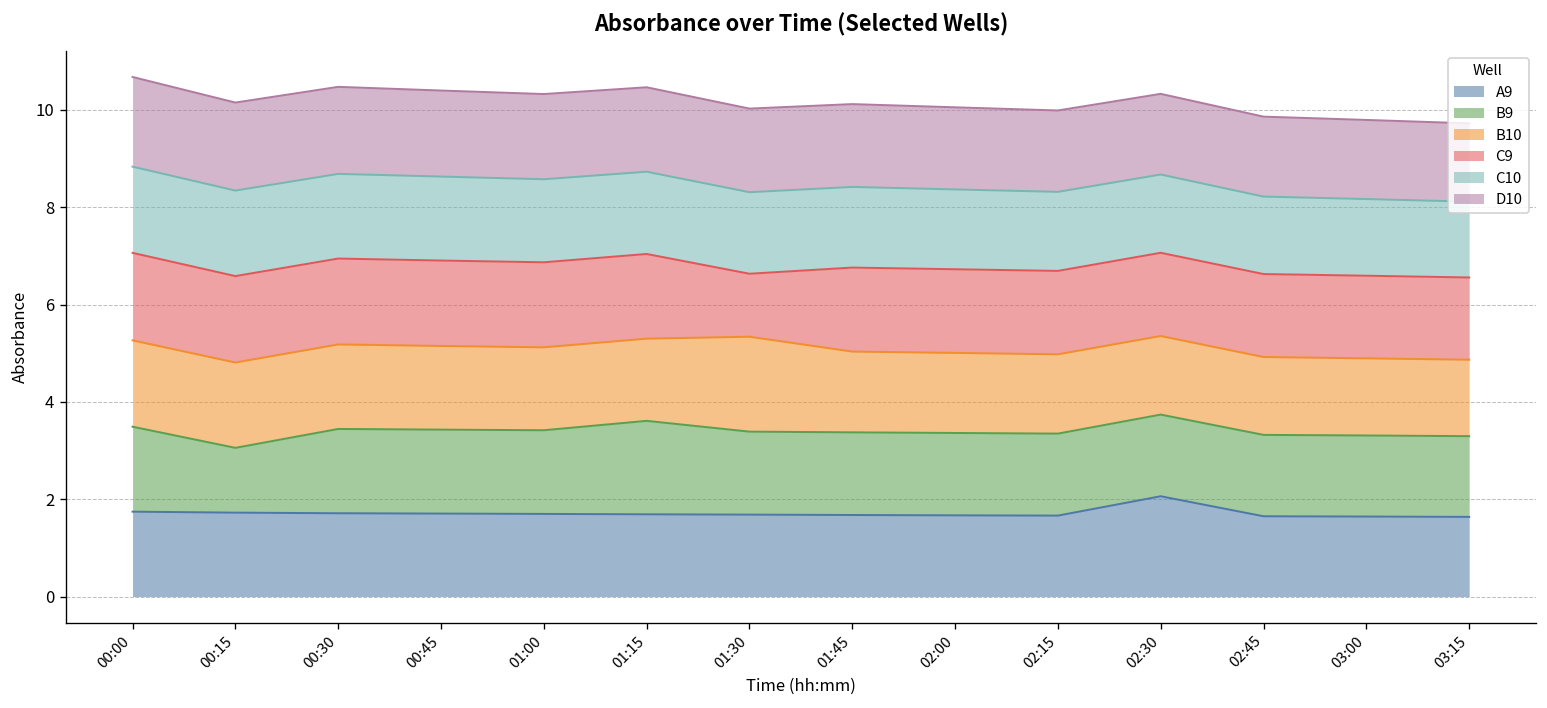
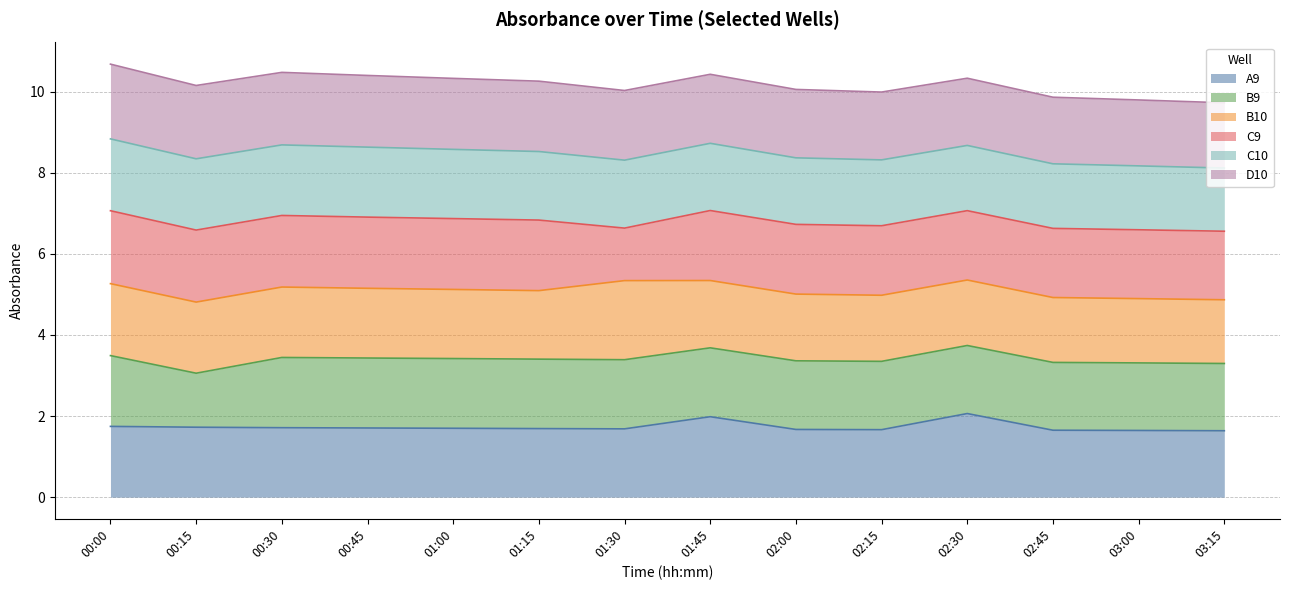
  {
    "A9": {
      "00:00": 1.7,
      "00:15": 1.7,
      "00:30": 1.7,
      "00:45": 1.7,
      "01:00": 1.7,
      "01:15": 1.7,
      "01:30": 1.7,
-     "01:45": 1.7,
+     "01:45": 2.0,
      "02:00": 1.7,
      "02:15": 1.7,
      "02:30": 2.1,
      "02:45": 1.7,
      "03:00": 1.6,
      "03:15": 1.6
    },
    "B9": {
      "00:00": 1.7,
      "00:15": 1.3,
      "00:30": 1.7,
      "00:45": 1.7,
      "01:00": 1.7,
-     "01:15": 1.9,
+     "01:15": 1.7,
      "01:30": 1.7,
      "01:45": 1.7,
      "02:00": 1.7,
      "02:15": 1.7,
      "02:30": 1.7,
      "02:45": 1.7,
      "03:00": 1.7,
      "03:15": 1.7
    },
    "B10": {
      "00:00": 1.8,
      "00:15": 1.8,
      "00:30": 1.7,
      "00:45": 1.7,
      "01:00": 1.7,
      "01:15": 1.7,
      "01:30": 2.0,
      "01:45": 1.7,
      "02:00": 1.6,
      "02:15": 1.6,
      "02:30": 1.6,
      "02:45": 1.6,
      "03:00": 1.6,
      "03:15": 1.6
    },
    "C9": {
      "00:00": 1.8,
      "00:15": 1.8,
      "00:30": 1.8,
      "00:45": 1.8,
      "01:00": 1.7,
      "01:15": 1.7,
      "01:30": 1.3,
      "01:45": 1.7,
      "02:00": 1.7,
      "02:15": 1.7,
      "02:30": 1.7,
      "02:45": 1.7,
      "03:00": 1.7,
      "03:15": 1.7
    },
    "C10": {
      "00:00": 1.8,
      "00:15": 1.8,
      "00:30": 1.7,
      "00:45": 1.7,
      "01:00": 1.7,
      "01:15": 1.7,
      "01:30": 1.7,
      "01:45": 1.7,
      "02:00": 1.6,
      "02:15": 1.6,
      "02:30": 1.6,
      "02:45": 1.6,
      "03:00": 1.6
    },
    "D10": {
      "00:00": 1.8,
      "00:15": 1.8,
      "00:30": 1.8,
      "00:45": 1.8,
      "01:00": 1.8,
      "01:15": 1.7,
      "01:30": 1.7,
      "01:45": 1.7,
      "02:00": 1.7,
      "02:15": 1.7,
      "02:30": 1.7,
      "02:45": 1.6,
      "03:00": 1.6
    }
  }
